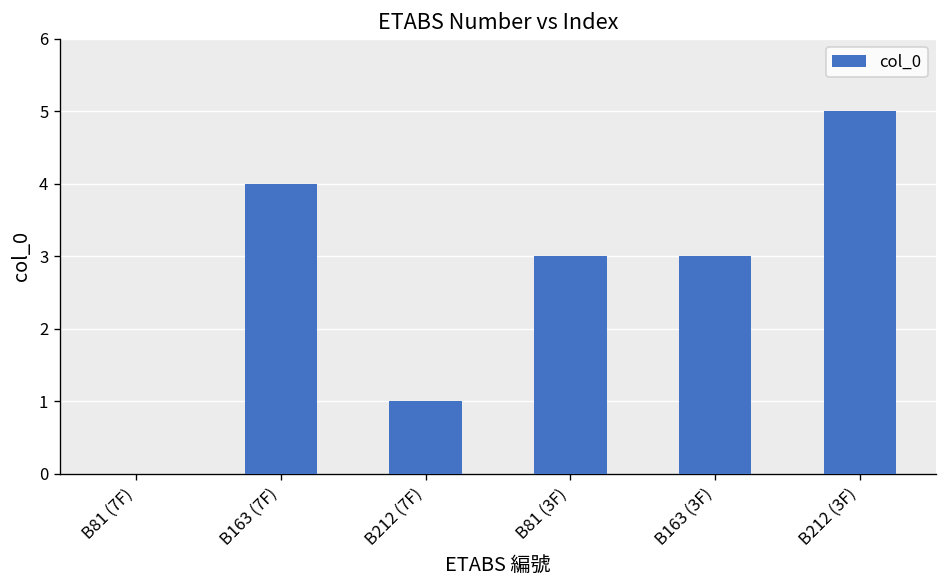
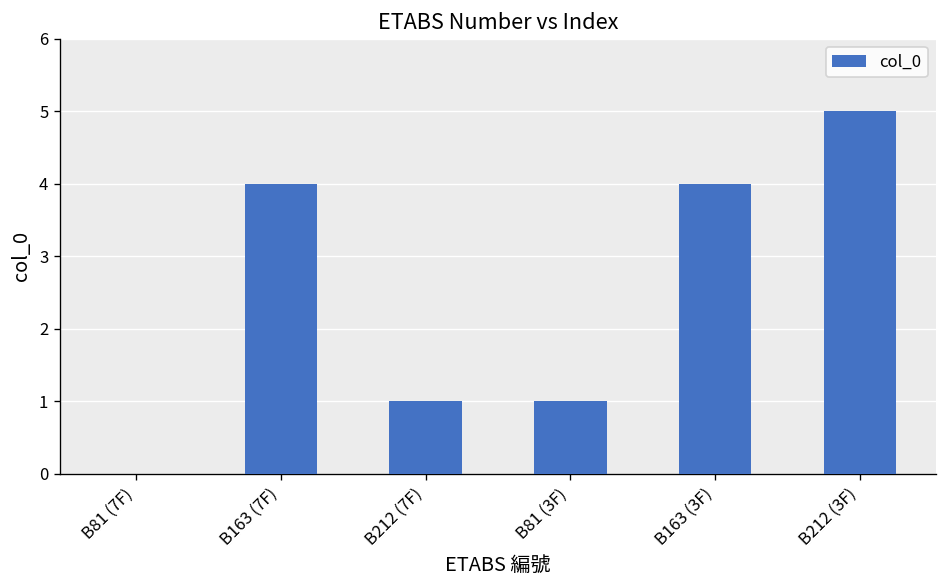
  {
    "B81 (7F)": 0,
    "B163 (7F)": 4,
    "B212 (7F)": 1,
-   "B81 (3F)": 3,
-   "B163 (3F)": 3,
+   "B81 (3F)": 1,
+   "B163 (3F)": 4,
    "B212 (3F)": 5
  }
